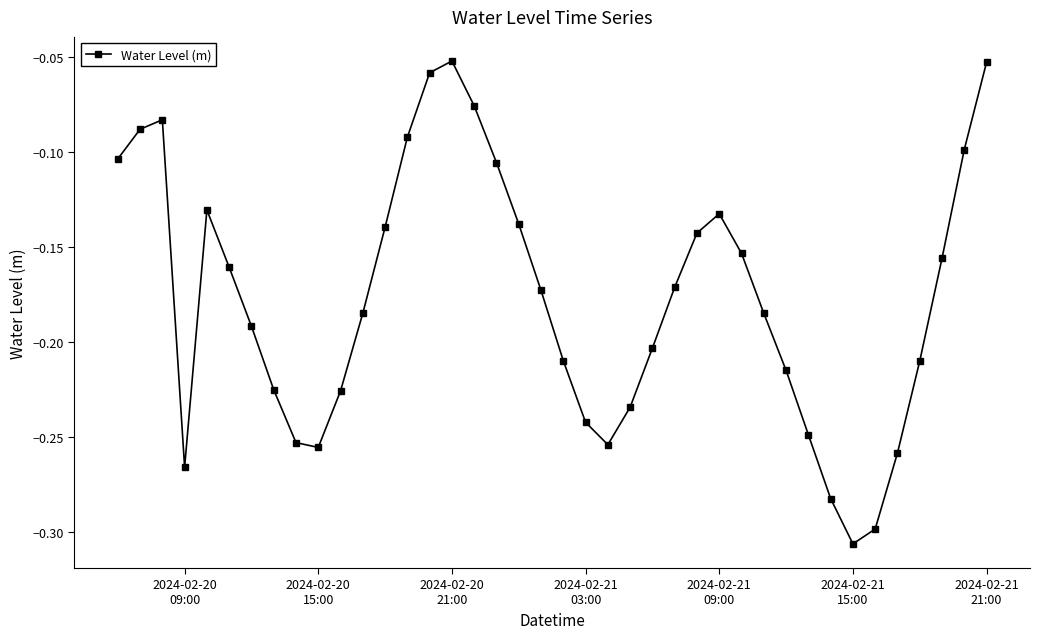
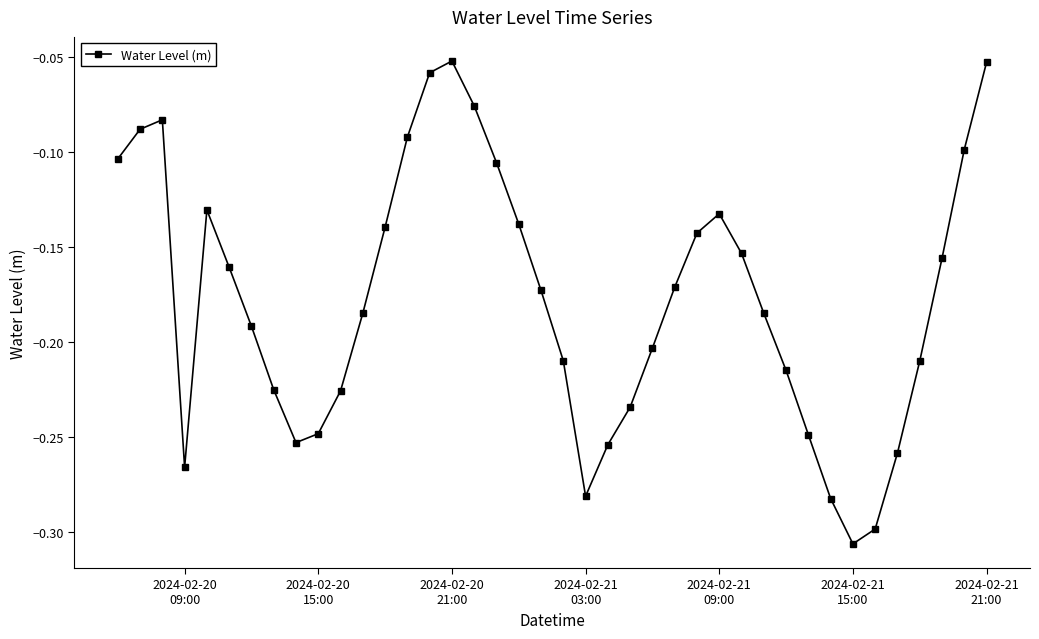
  {
    "2024-02-20 09:00": -0.266,
-   "2024-02-20 15:00": -0.256,
+   "2024-02-20 15:00": -0.248,
    "2024-02-20 21:00": -0.052,
-   "2024-02-21 03:00": -0.242,
+   "2024-02-21 03:00": -0.281,
    "2024-02-21 09:00": -0.133,
    "2024-02-21 15:00": -0.306,
    "2024-02-21 21:00": -0.053
  }
